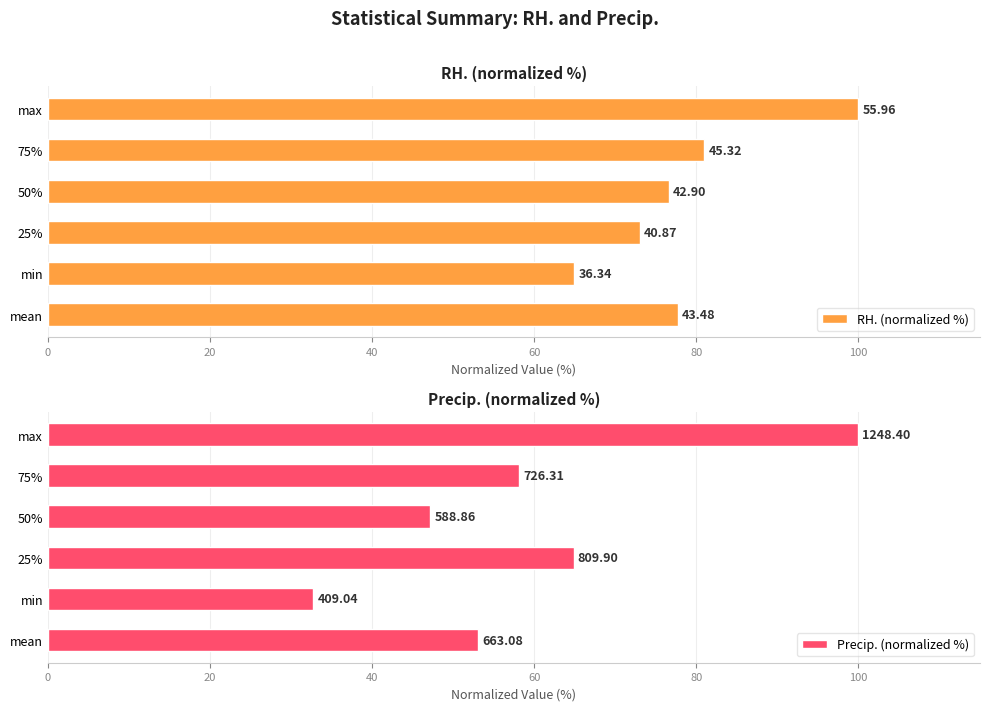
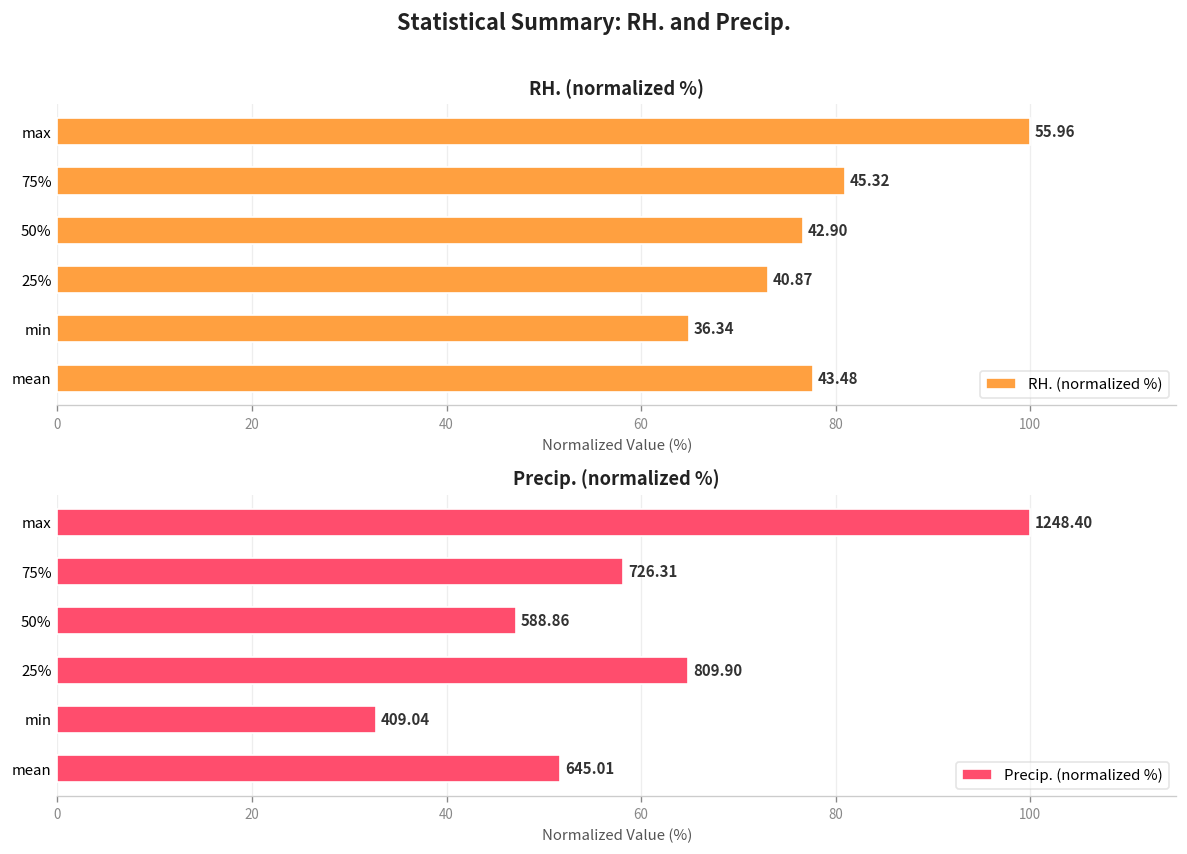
  {
    "Precip. (normalized %)": {
-     "mean": 663.08
+     "mean": 645.01
    }
  }
